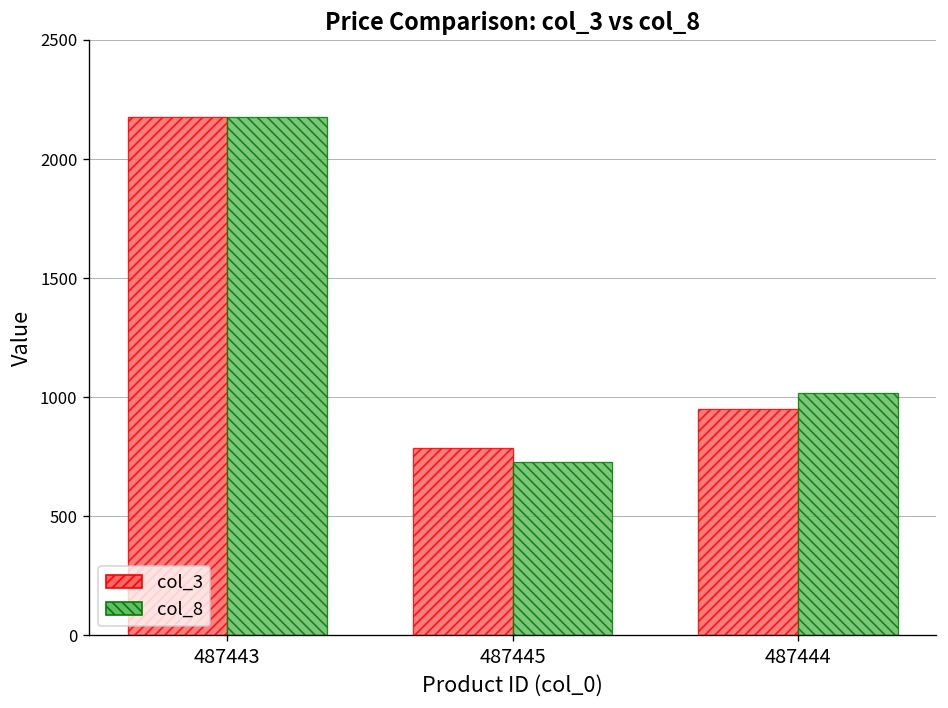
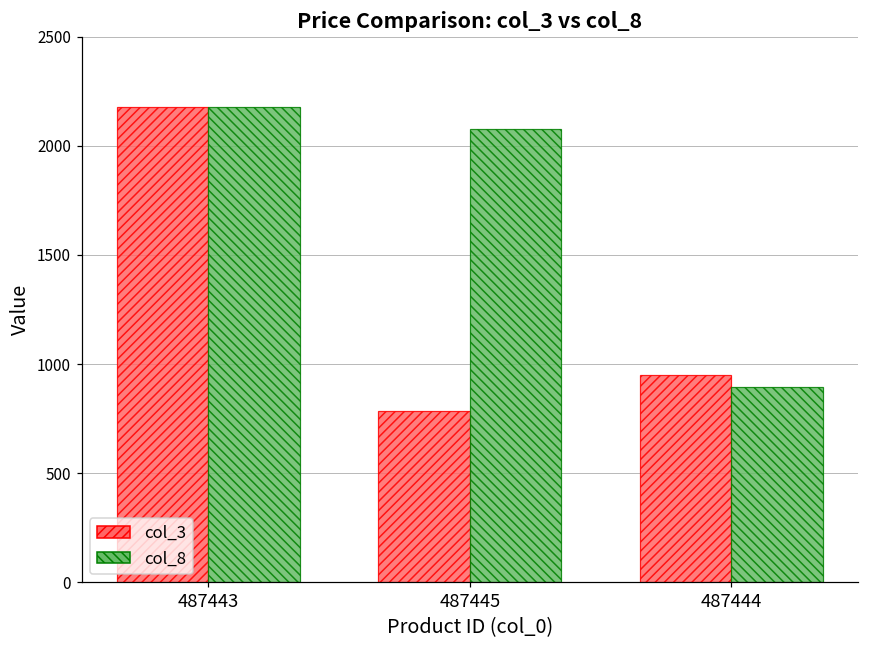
  {
    "col_3": {
      "487443": 2180,
      "487445": 790,
      "487444": 950
    },
    "col_8": {
      "487443": 2180,
-     "487445": 730,
-     "487444": 1020
+     "487445": 2080,
+     "487444": 900
    }
  }
